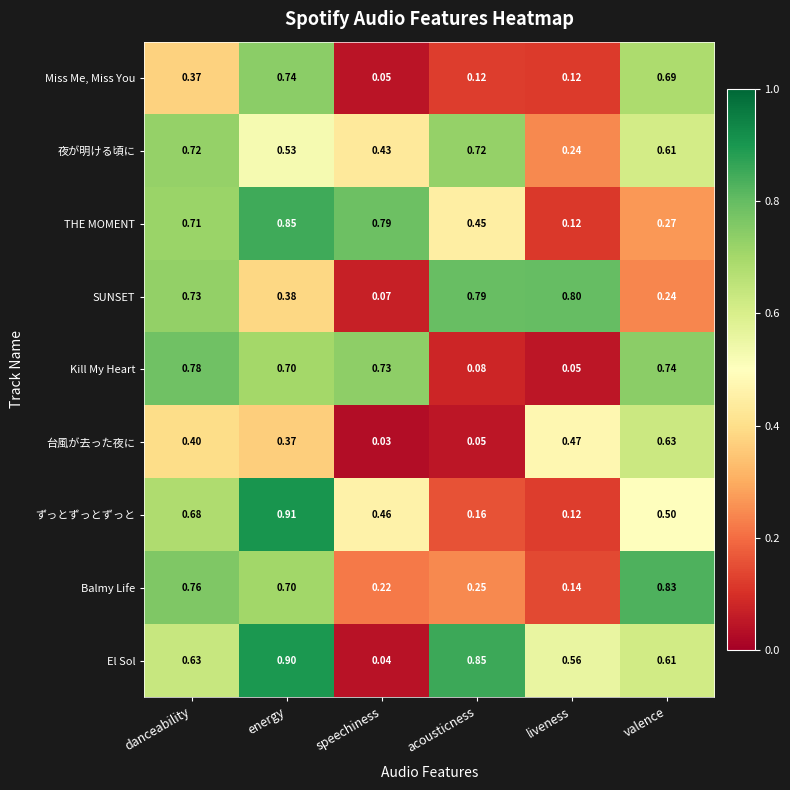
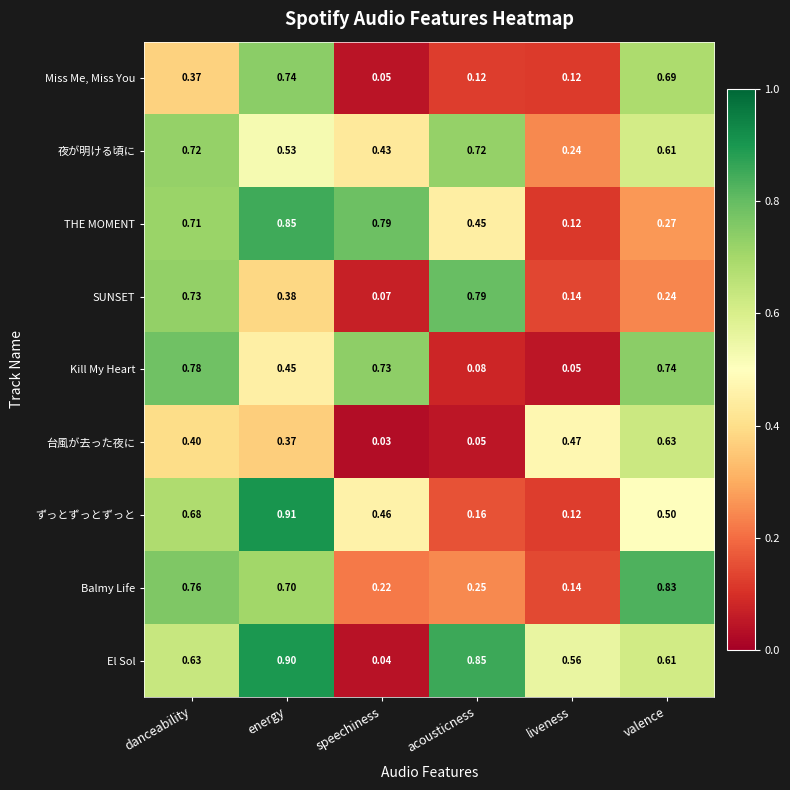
  {
    "Miss Me, Miss You": {
      "danceability": 0.37,
      "energy": 0.74,
      "speechiness": 0.05,
      "acousticness": 0.12,
      "liveness": 0.12,
      "valence": 0.69
    },
    "夜が明ける頃に": {
      "danceability": 0.72,
      "energy": 0.53,
      "speechiness": 0.43,
      "acousticness": 0.72,
      "liveness": 0.24,
      "valence": 0.61
    },
    "THE MOMENT": {
      "danceability": 0.71,
      "energy": 0.85,
      "speechiness": 0.79,
      "acousticness": 0.45,
      "liveness": 0.12,
      "valence": 0.27
    },
    "SUNSET": {
      "danceability": 0.73,
      "energy": 0.38,
      "speechiness": 0.07,
      "acousticness": 0.79,
-     "liveness": 0.80,
+     "liveness": 0.14,
      "valence": 0.24
    },
    "Kill My Heart": {
      "danceability": 0.78,
-     "energy": 0.70,
+     "energy": 0.45,
      "speechiness": 0.73,
      "acousticness": 0.08,
      "liveness": 0.05,
      "valence": 0.74
    },
    "台風が去った夜に": {
      "danceability": 0.40,
      "energy": 0.37,
      "speechiness": 0.03,
      "acousticness": 0.05,
      "liveness": 0.47,
      "valence": 0.63
    },
    "ずっとずっとずっと": {
      "danceability": 0.68,
      "energy": 0.91,
      "speechiness": 0.46,
      "acousticness": 0.16,
      "liveness": 0.12,
      "valence": 0.50
    },
    "Balmy Life": {
      "danceability": 0.76,
      "energy": 0.70,
      "speechiness": 0.22,
      "acousticness": 0.25,
      "liveness": 0.14,
      "valence": 0.83
    },
    "El Sol": {
      "danceability": 0.63,
      "energy": 0.90,
      "speechiness": 0.04,
      "acousticness": 0.85,
      "liveness": 0.56,
      "valence": 0.61
    }
  }
